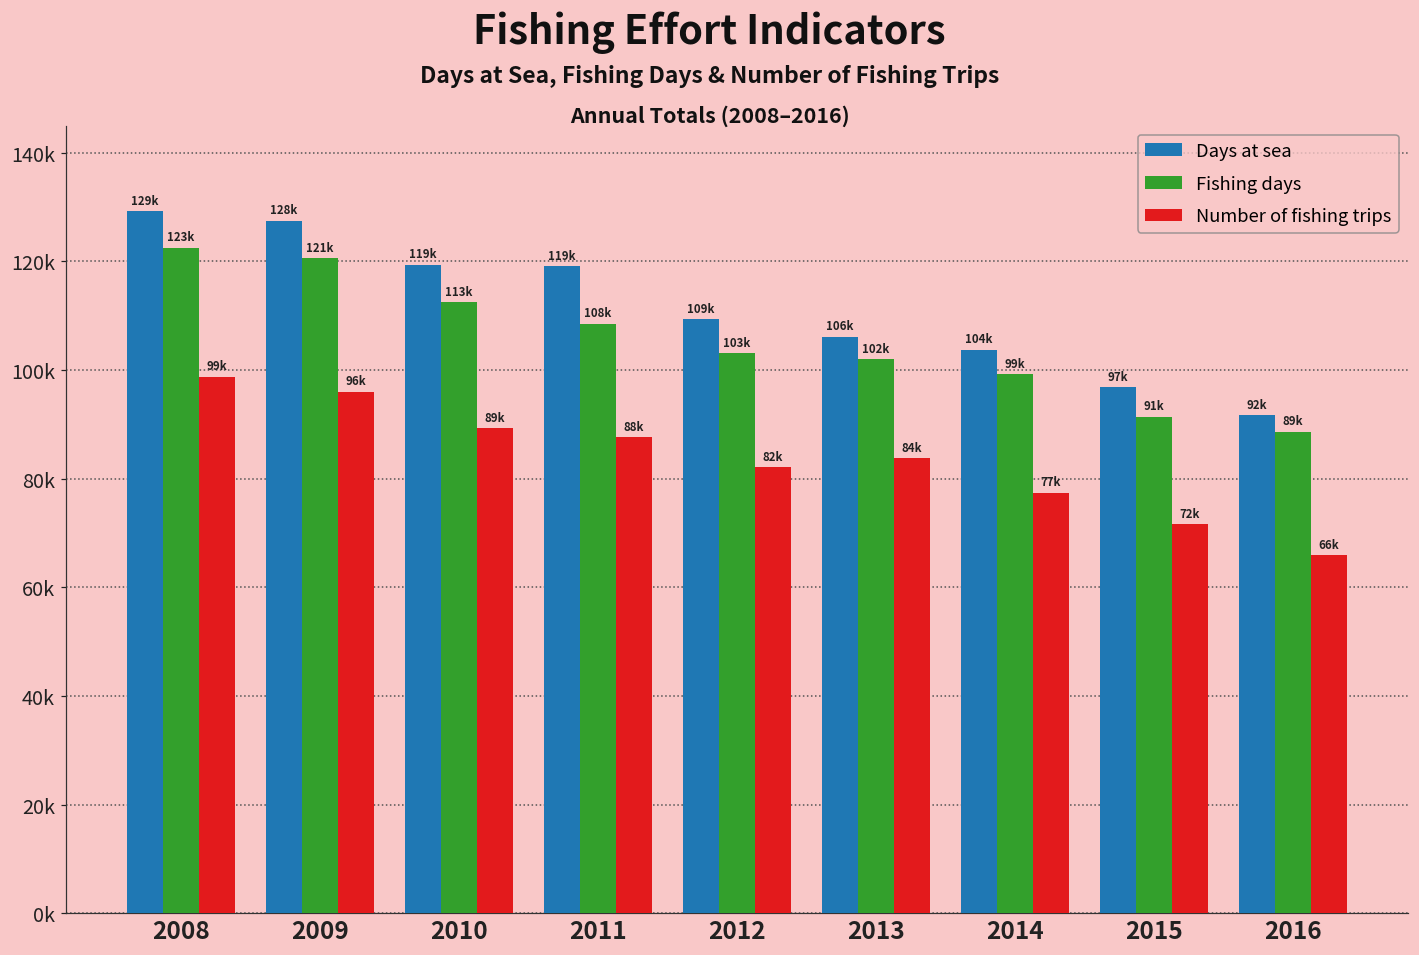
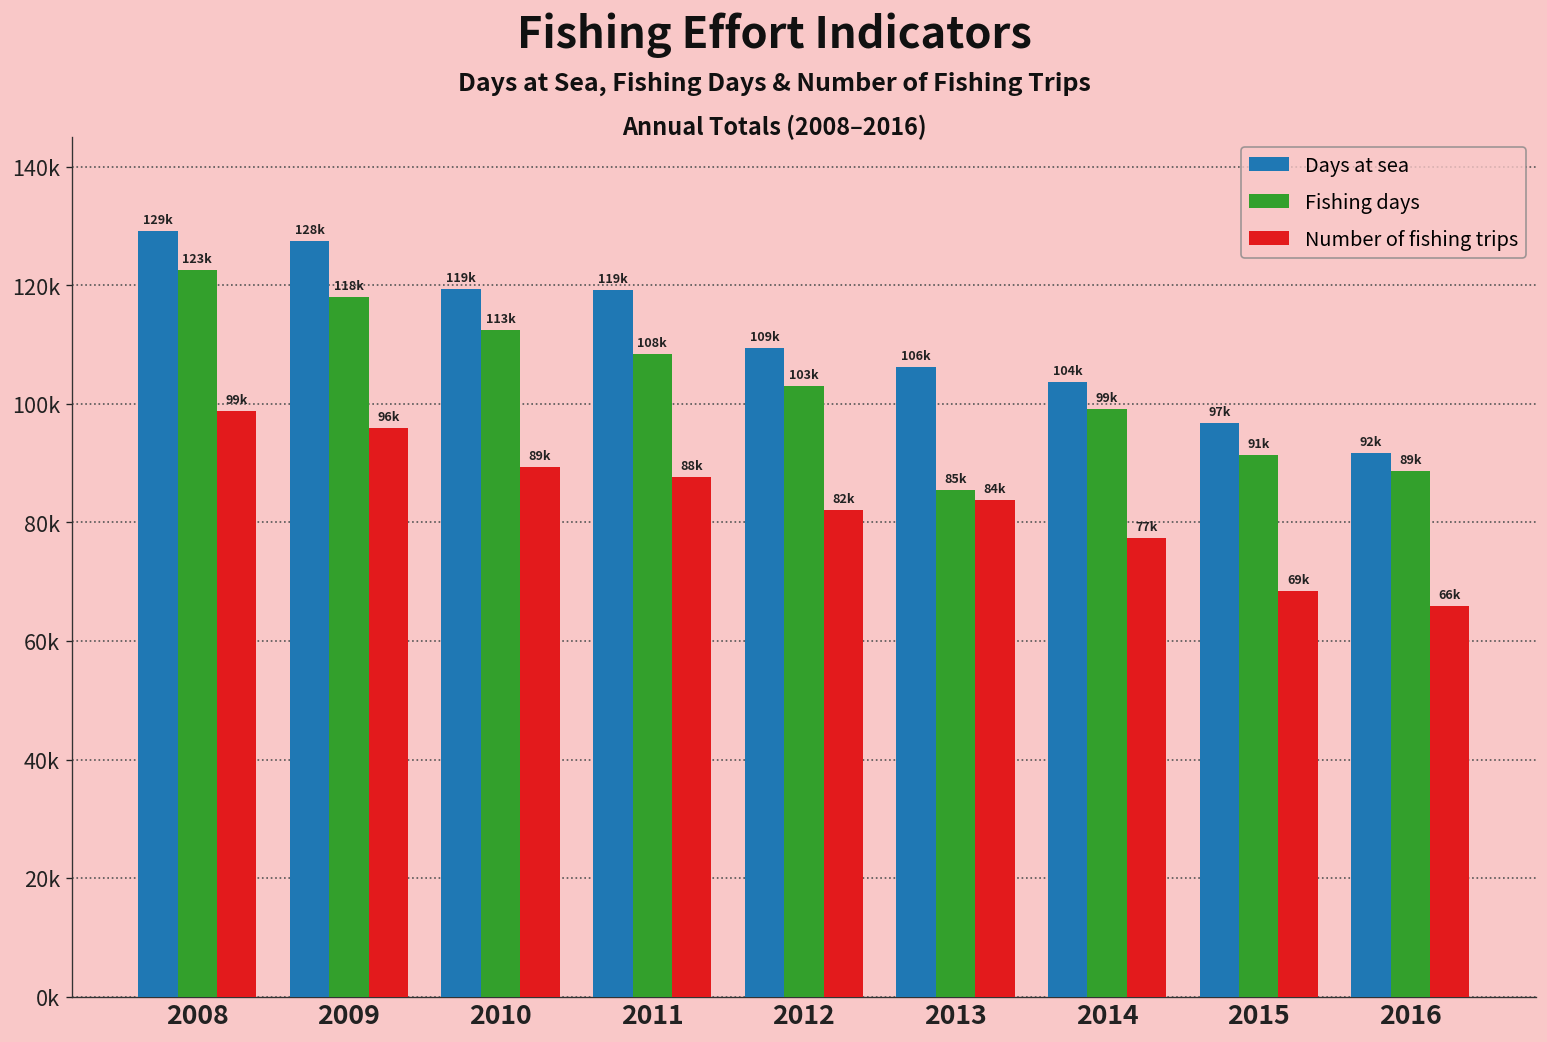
  {
    "Days at sea": {
      "2008": "129k",
      "2009": "128k",
      "2010": "119k",
      "2011": "119k",
      "2012": "109k",
      "2013": "106k",
      "2014": "104k",
      "2015": "97k",
      "2016": "92k"
    },
    "Fishing days": {
      "2008": "123k",
-     "2009": "121k",
+     "2009": "118k",
      "2010": "113k",
      "2011": "108k",
      "2012": "103k",
-     "2013": "102k",
+     "2013": "85k",
      "2014": "99k",
      "2015": "91k",
      "2016": "89k"
    },
    "Number of fishing trips": {
      "2008": "99k",
      "2009": "96k",
      "2010": "89k",
      "2011": "88k",
      "2012": "82k",
      "2013": "84k",
      "2014": "77k",
-     "2015": "72k",
+     "2015": "69k",
      "2016": "66k"
    }
  }
